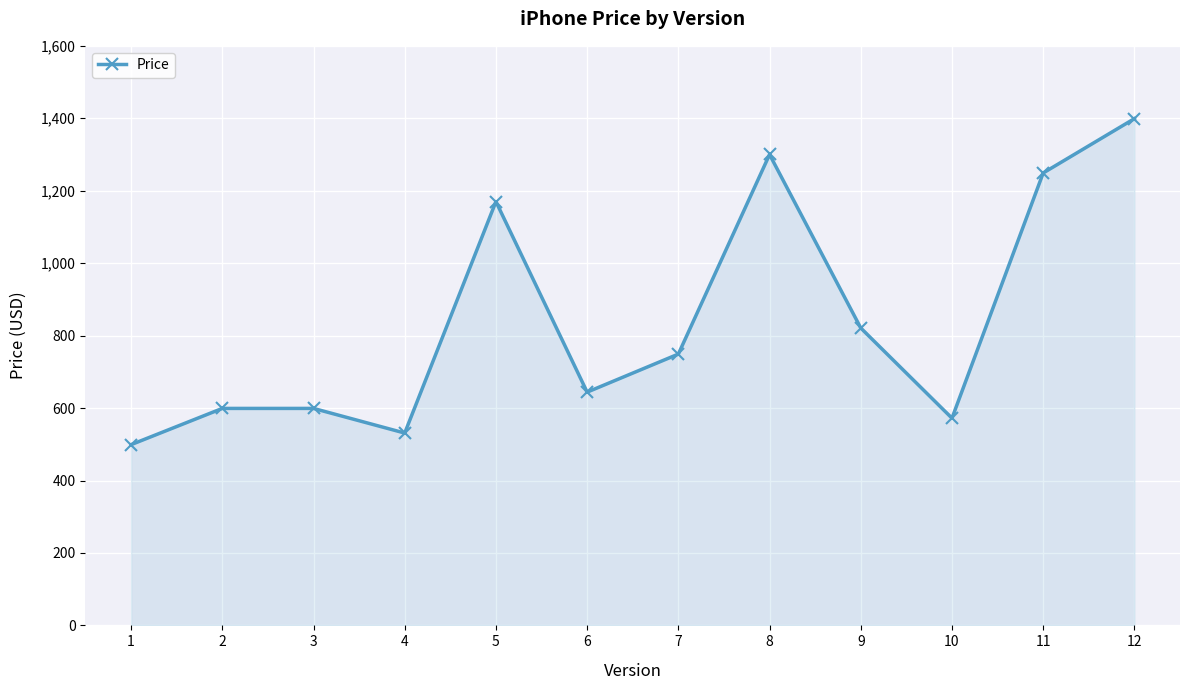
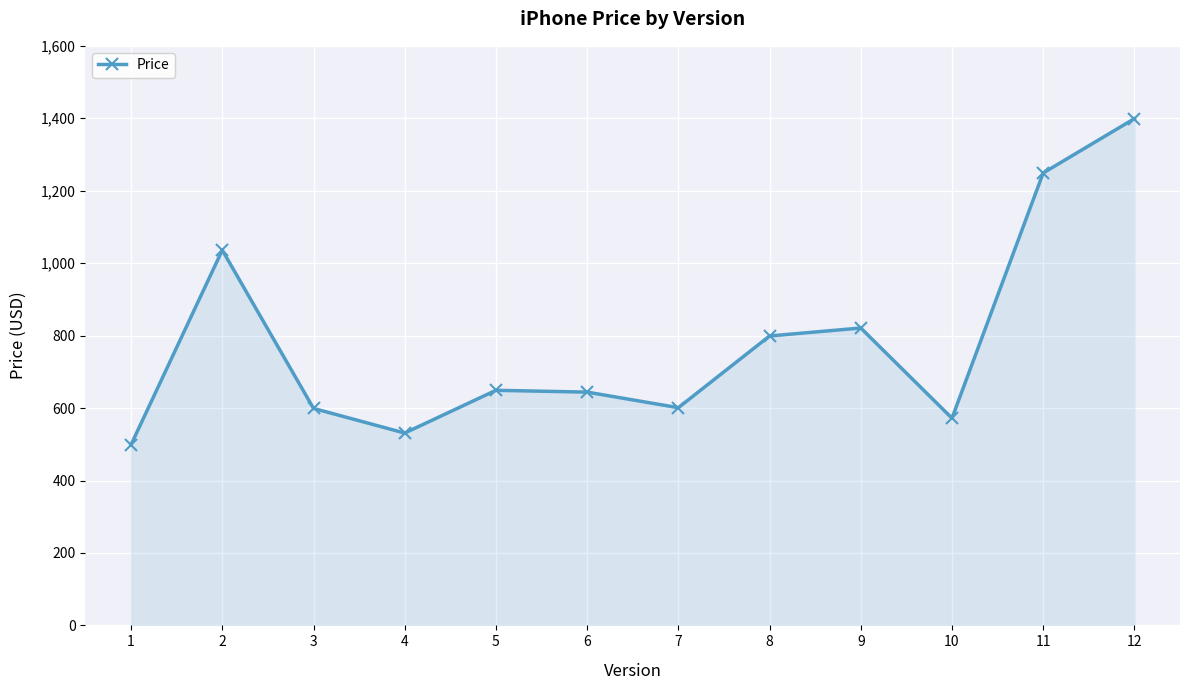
  {
    "1": "500",
-   "2": "600",
+   "2": "1,040",
    "3": "600",
    "4": "530",
-   "5": "1,170",
+   "5": "650",
    "6": "640",
-   "7": "750",
-   "8": "1,300",
+   "7": "600",
+   "8": "800",
    "9": "820",
    "10": "570",
    "11": "1,250",
    "12": "1,400"
  }
